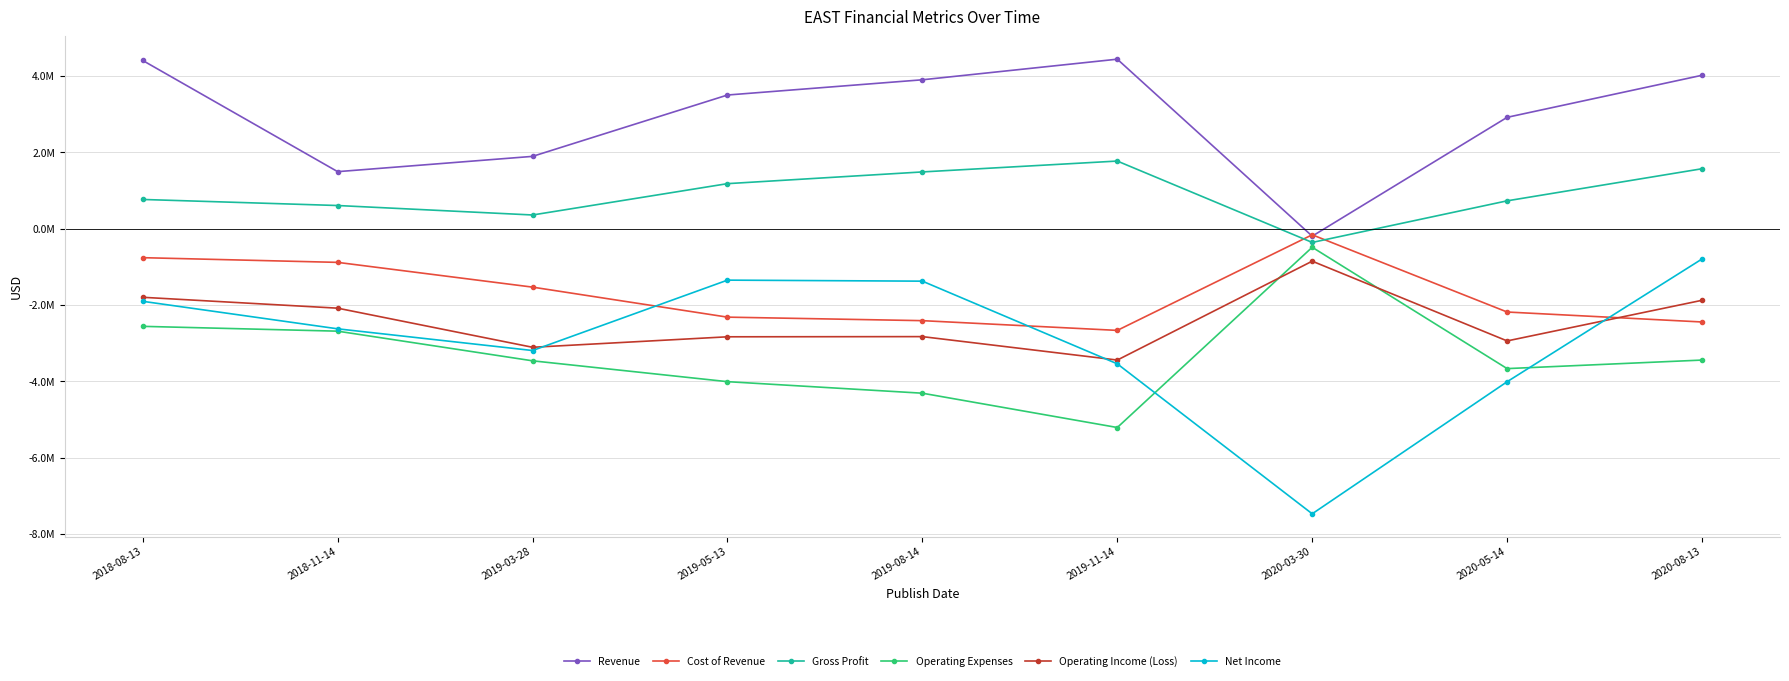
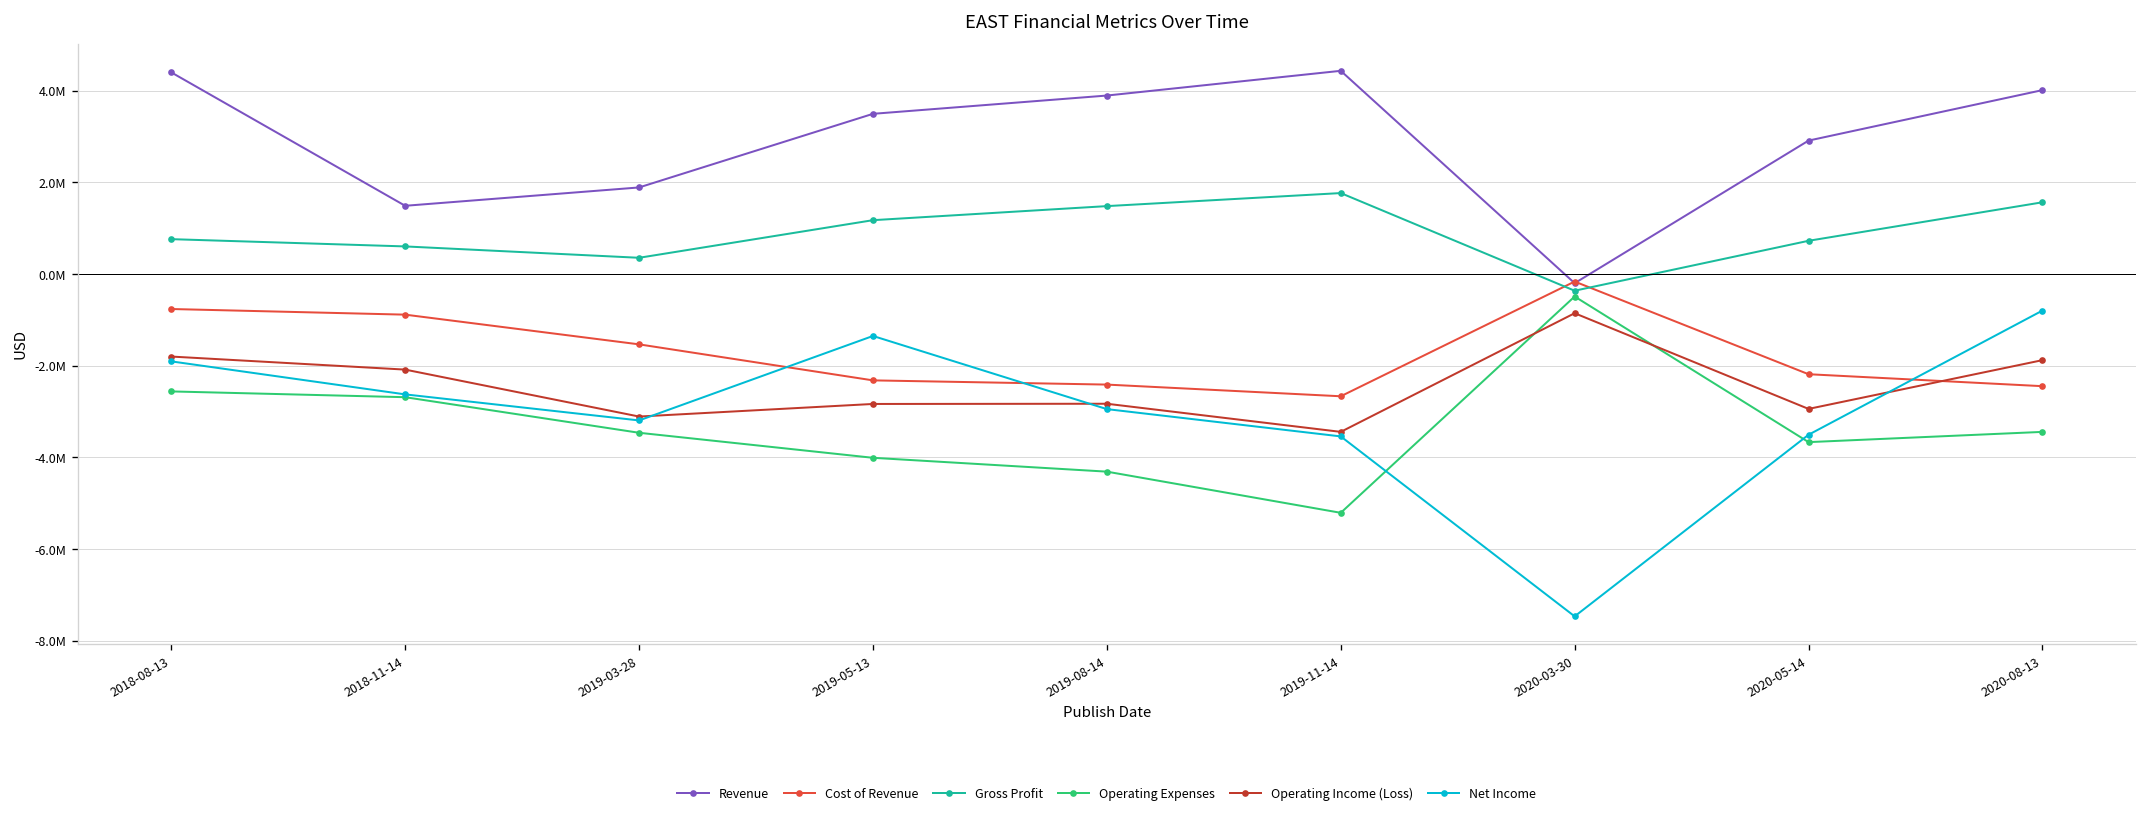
  {
    "Revenue": {
      "2018-08-13": 4400000,
      "2018-11-14": 1500000,
      "2019-03-28": 1900000,
      "2019-05-13": 3500000,
      "2019-08-14": 3900000,
      "2019-11-14": 4400000,
      "2020-05-14": 2900000,
      "2020-08-13": 4000000
    },
    "Net Income": {
      "2018-08-13": -1900000,
      "2019-03-28": -3200000,
      "2019-05-13": -1400000,
-     "2019-08-14": -1400000,
+     "2019-08-14": -2900000,
      "2019-11-14": -3500000,
      "2020-03-30": -7500000,
-     "2020-05-14": -4000000,
+     "2020-05-14": -3500000,
      "2020-08-13": -800000
    }
  }
